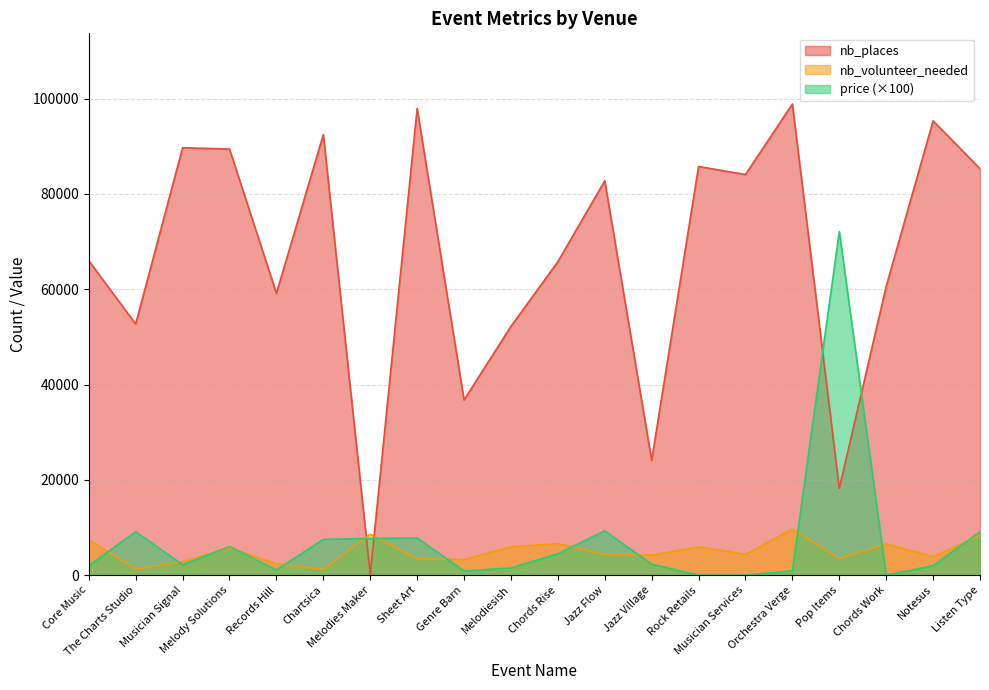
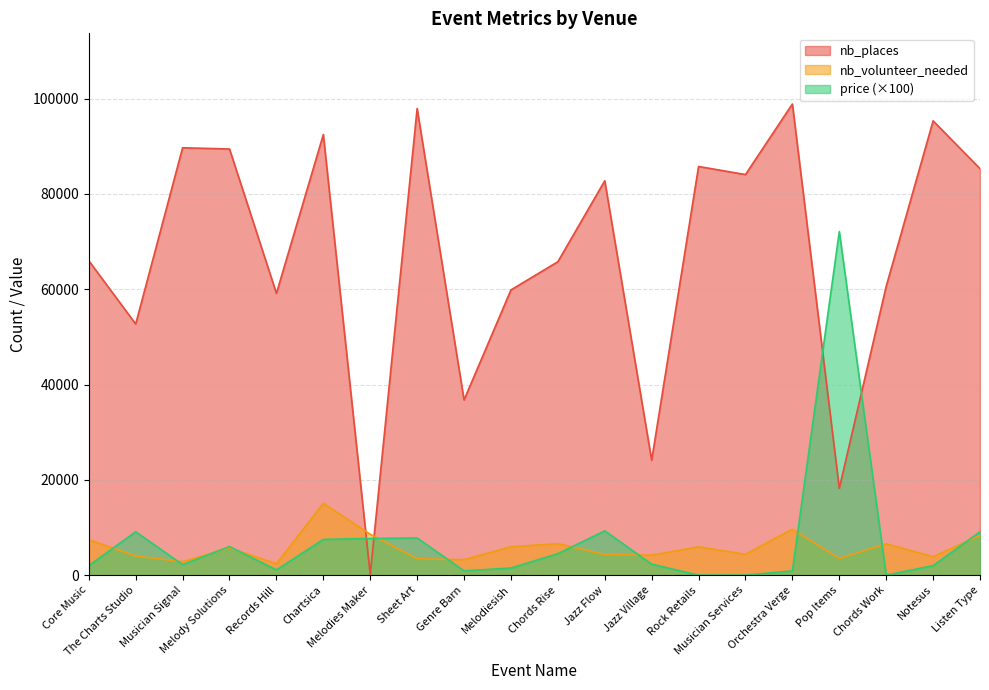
  {
    "nb_places": {
      "Core Music": 66000,
      "The Charts Studio": 53000,
      "Musician Signal": 90000,
      "Melody Solutions": 89000,
      "Records Hill": 59000,
      "Chartsica": 92000,
      "Melodies Maker": 0,
      "Sheet Art": 98000,
      "Genre Barn": 37000,
-     "Melodiesish": 52000,
+     "Melodiesish": 60000,
      "Chords Rise": 66000,
      "Jazz Flow": 83000,
      "Jazz Village": 24000,
      "Rock Retails": 86000,
      "Musician Services": 84000,
      "Orchestra Verge": 99000,
      "Pop Items": 18000,
      "Chords Work": 61000,
      "Notesus": 95000,
      "Listen Type": 85000
    },
    "nb_volunteer_needed": {
      "Core Music": 7000,
-     "The Charts Studio": 1000,
+     "The Charts Studio": 4000,
      "Musician Signal": 3000,
      "Records Hill": 2000,
-     "Chartsica": 1000,
+     "Chartsica": 15000,
      "Melodies Maker": 9000,
      "Sheet Art": 3000,
      "Genre Barn": 3000,
      "Melodiesish": 6000,
      "Chords Rise": 7000,
      "Jazz Flow": 4000,
      "Jazz Village": 4000,
      "Rock Retails": 6000,
      "Musician Services": 4000,
      "Orchestra Verge": 10000,
      "Pop Items": 3000,
      "Chords Work": 7000,
      "Notesus": 4000,
      "Listen Type": 8000
    },
    "price (×100)": {
      "Core Music": 2000,
      "The Charts Studio": 9000,
      "Musician Signal": 2000,
      "Records Hill": 1000,
      "Chartsica": 8000,
      "Melodies Maker": 8000,
      "Sheet Art": 8000,
      "Genre Barn": 1000,
      "Melodiesish": 2000,
      "Chords Rise": 5000,
      "Jazz Flow": 9000,
      "Jazz Village": 2000,
      "Rock Retails": 0,
      "Musician Services": 0,
      "Orchestra Verge": 1000,
      "Pop Items": 72000,
      "Chords Work": 0,
      "Notesus": 2000,
      "Listen Type": 9000
    }
  }
